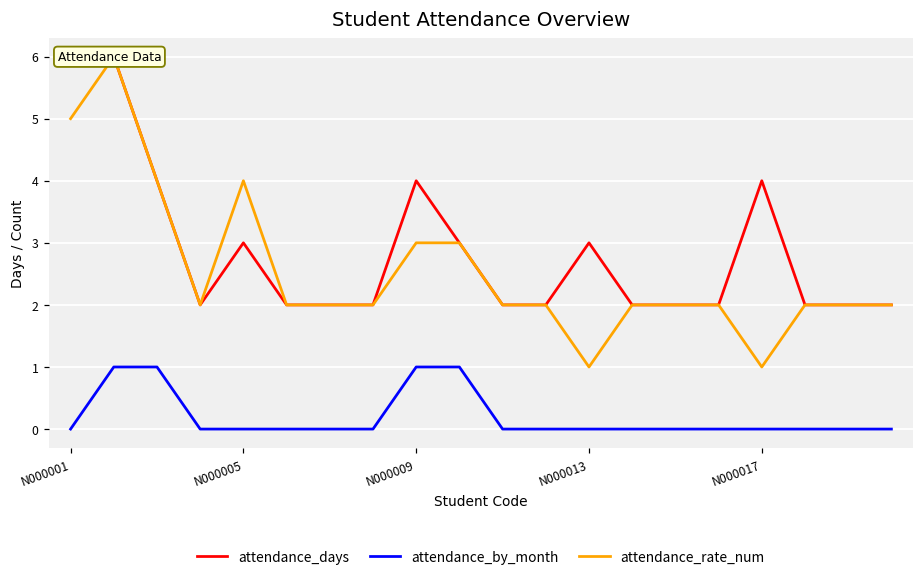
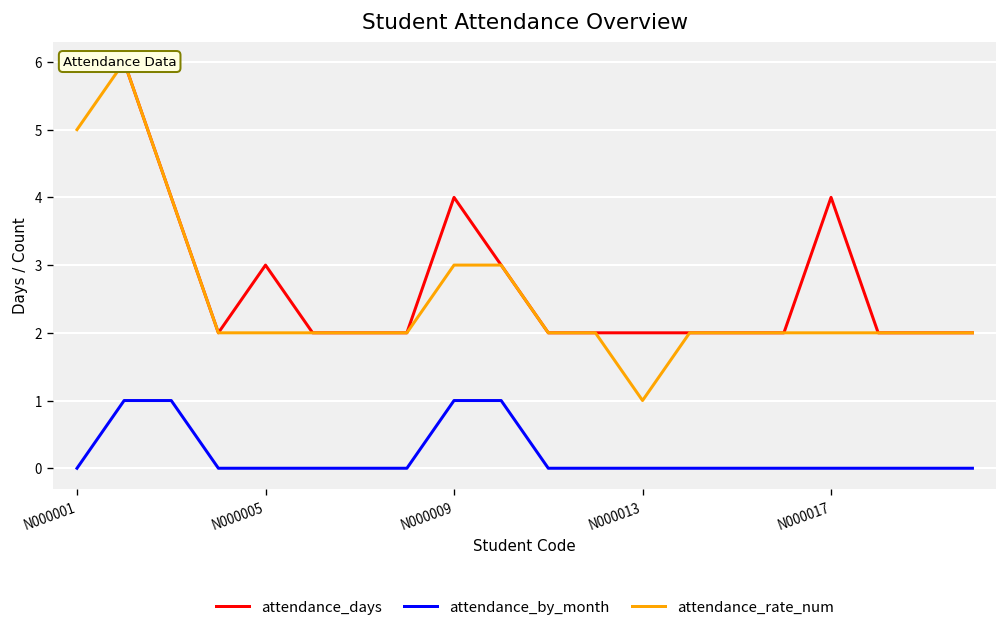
  {
    "attendance_days": {
      "N000005": 3,
      "N000009": 4,
-     "N000013": 3,
+     "N000013": 2,
      "N000017": 4
    },
    "attendance_by_month": {
      "N000001": 0,
      "N000005": 0,
      "N000009": 1,
      "N000013": 0,
      "N000017": 0
    },
    "attendance_rate_num": {
      "N000001": 5,
-     "N000005": 4,
+     "N000005": 2,
      "N000009": 3,
      "N000013": 1,
-     "N000017": 1
+     "N000017": 2
    }
  }
